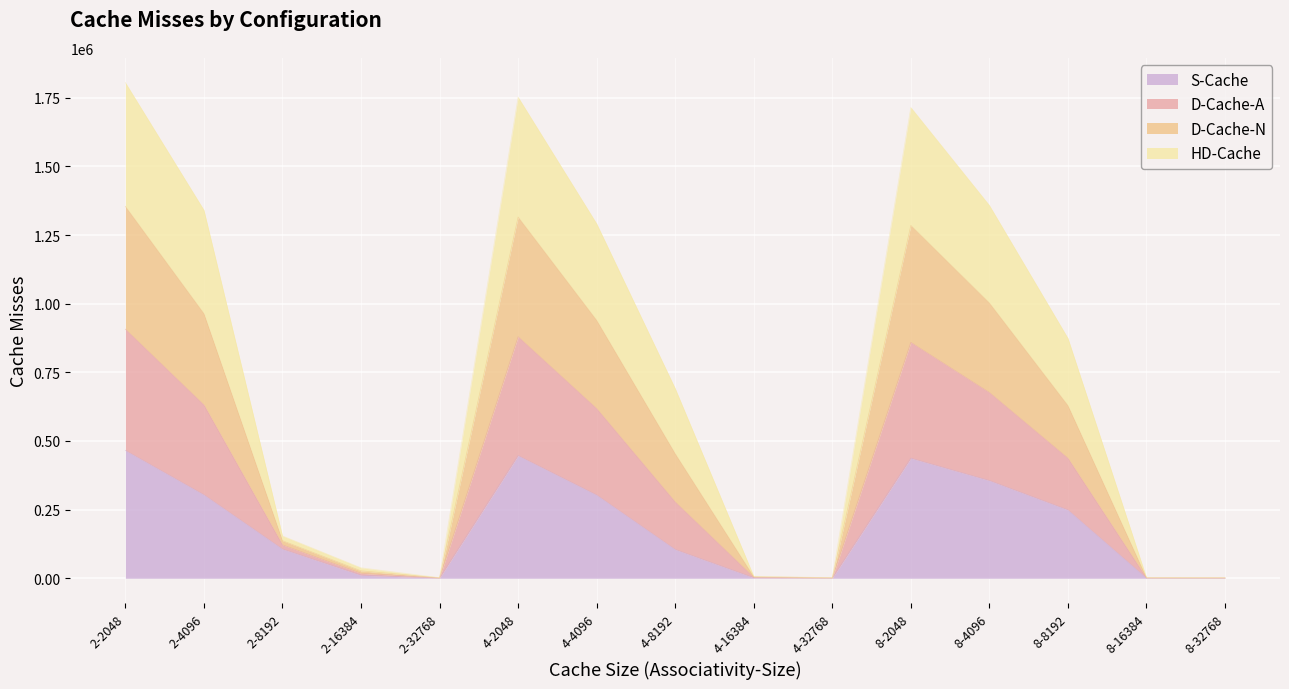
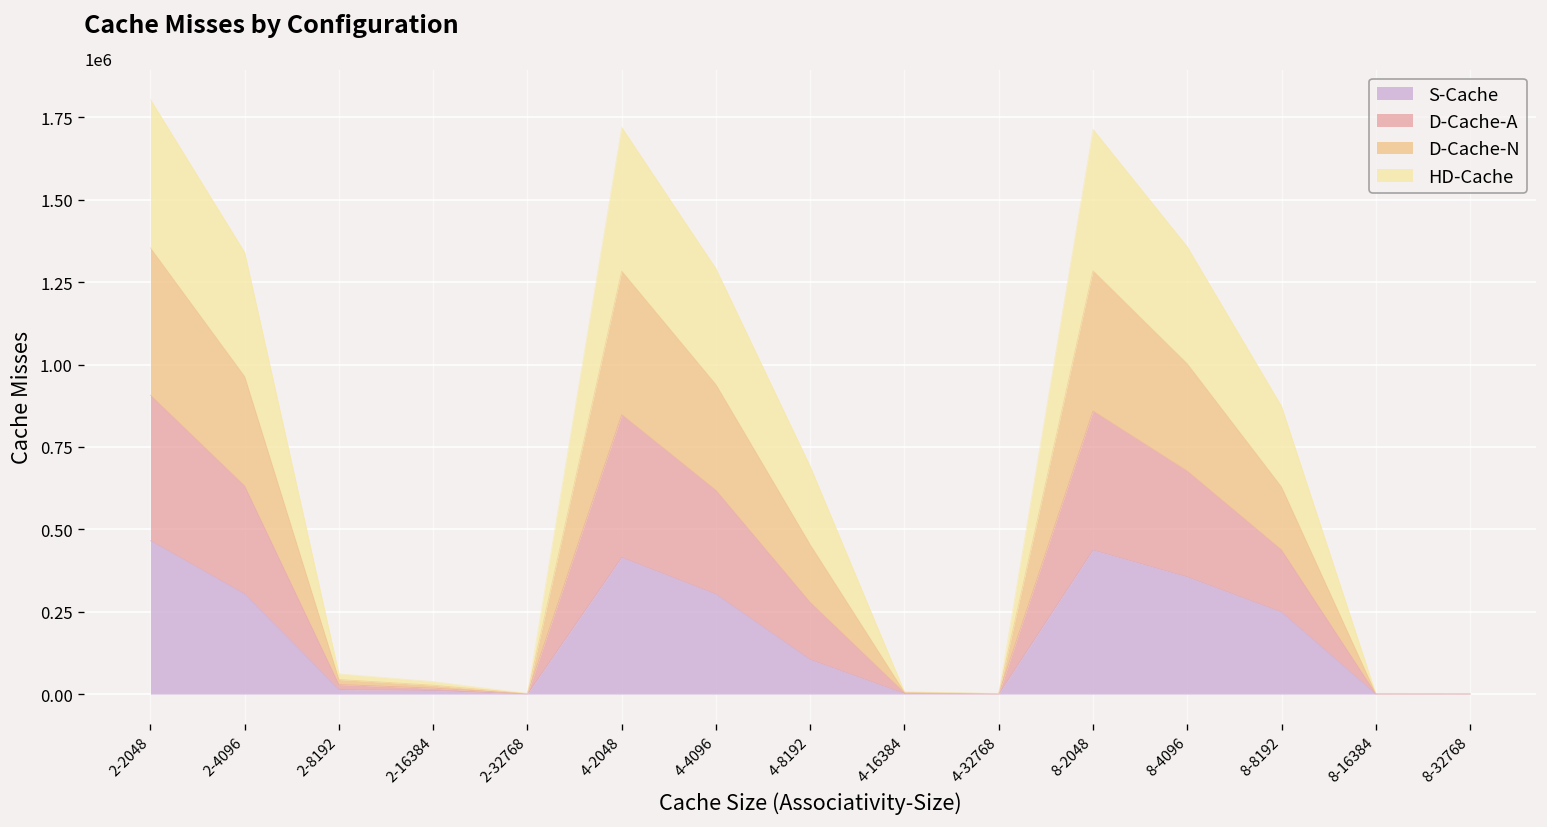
  {
    "S-Cache": {
      "2-2048": 470000,
      "2-4096": 300000,
-     "2-8192": 110000,
-     "4-2048": 450000,
+     "2-8192": 10000,
+     "4-2048": 410000,
      "4-4096": 300000,
      "4-8192": 100000,
      "8-2048": 440000,
      "8-4096": 360000,
      "8-8192": 250000
    }
  }
